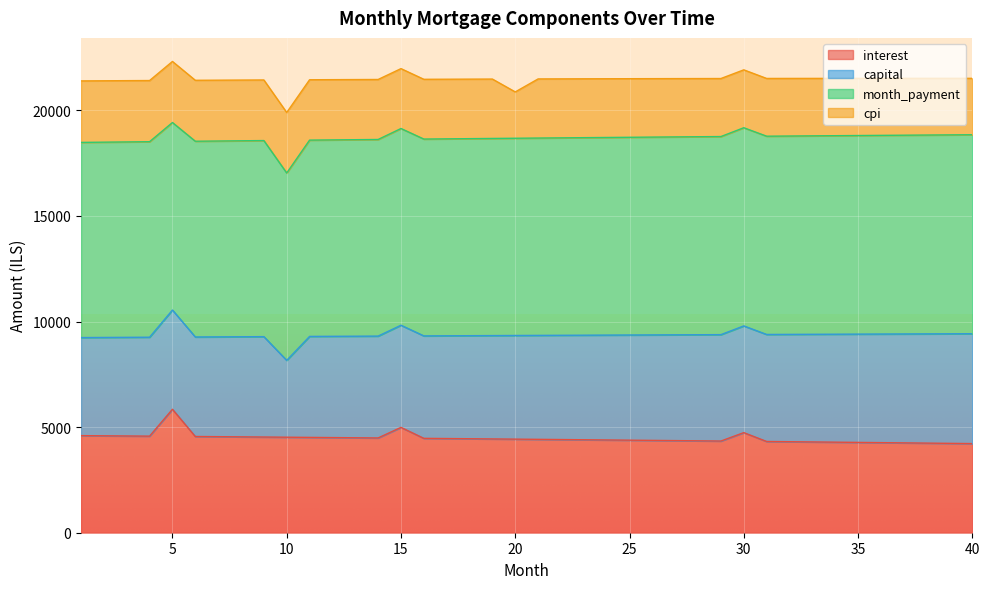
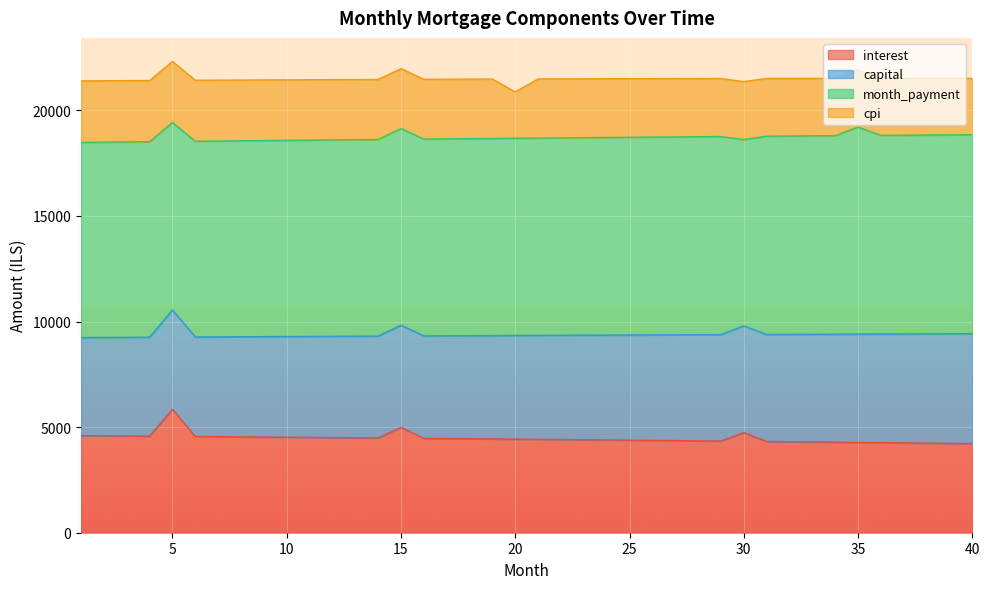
  {
    "interest": {
      "5": 5800,
      "10": 4500,
      "15": 5000,
      "20": 4400,
      "25": 4400,
      "30": 4700,
      "35": 4300,
      "40": 4200
    },
    "capital": {
      "5": 4700,
-     "10": 3600,
+     "10": 4800,
      "15": 4800,
      "20": 4900,
      "25": 5000,
      "30": 5100,
      "35": 5100,
      "40": 5200
    },
    "month_payment": {
      "5": 8900,
-     "10": 8900,
+     "10": 9300,
      "15": 9300,
      "20": 9300,
      "25": 9400,
-     "30": 9400,
-     "35": 9400,
+     "30": 8800,
+     "35": 9800,
      "40": 9400
    },
    "cpi": {
      "5": 2900,
      "10": 2900,
      "15": 2800,
      "20": 2200,
      "25": 2800,
      "30": 2700,
      "40": 2700
    }
  }
